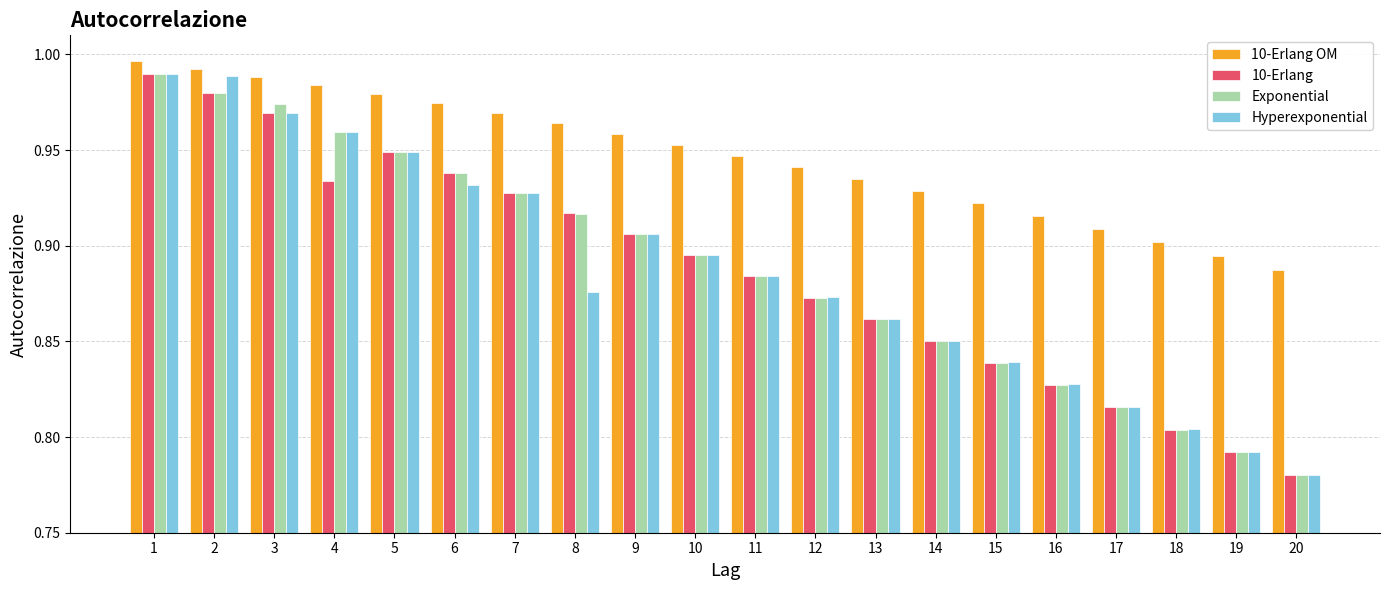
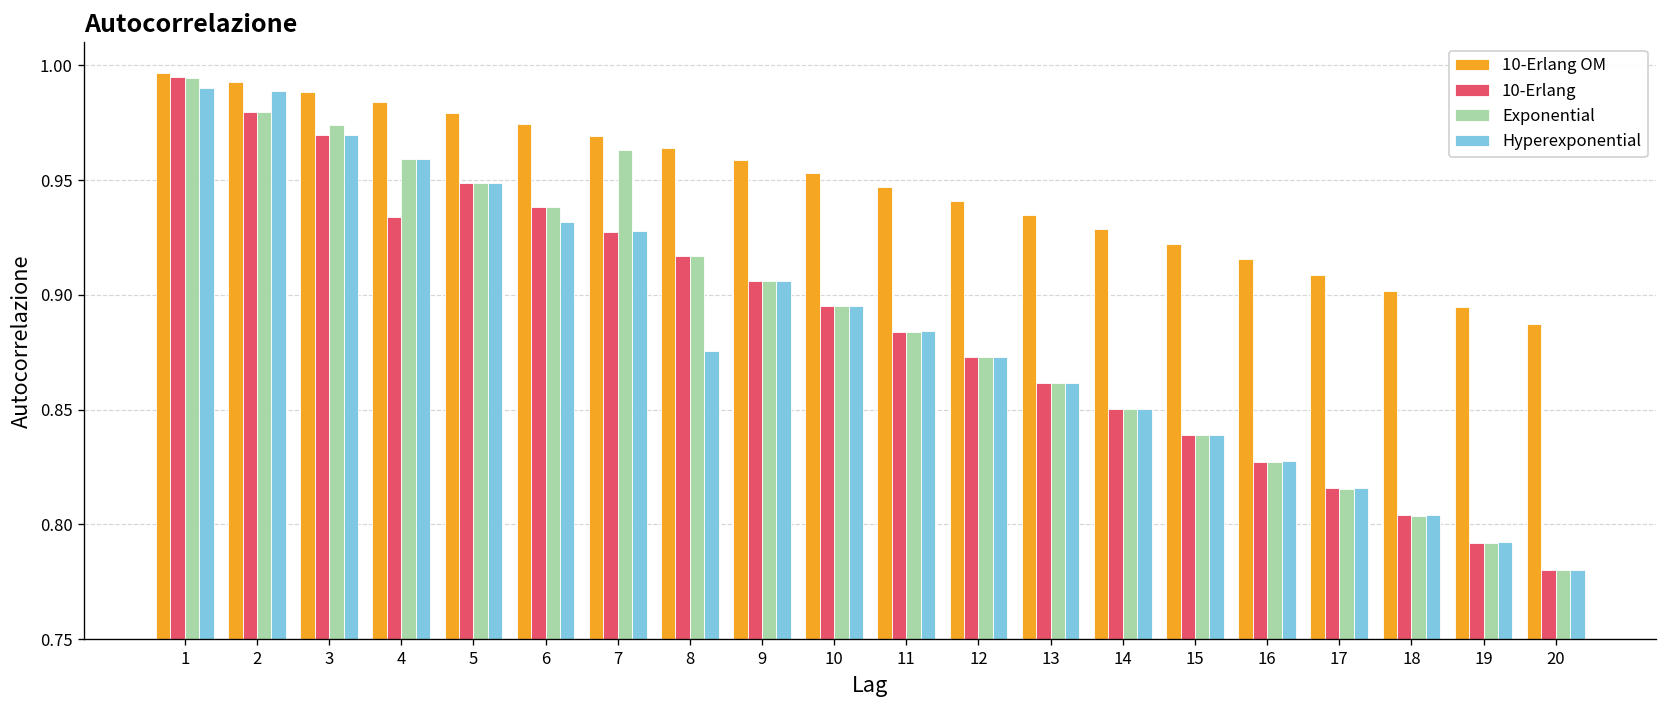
  {
    "10-Erlang OM": {
      "1": 0.996,
      "2": 0.993,
      "3": 0.988,
      "4": 0.984,
      "5": 0.979,
      "6": 0.974,
      "7": 0.969,
      "8": 0.964,
      "9": 0.959,
      "10": 0.953,
      "11": 0.947,
      "12": 0.941,
      "13": 0.935,
      "14": 0.929,
      "15": 0.922,
      "16": 0.916,
      "17": 0.909,
      "18": 0.902,
      "19": 0.895,
      "20": 0.887
    },
    "10-Erlang": {
-     "1": 0.990,
+     "1": 0.995,
      "2": 0.980,
      "3": 0.970,
      "4": 0.934,
      "5": 0.949,
      "6": 0.938,
      "7": 0.928,
      "8": 0.917,
      "9": 0.906,
      "10": 0.895,
      "11": 0.884,
      "12": 0.873,
      "13": 0.862,
      "14": 0.850,
      "15": 0.839,
      "16": 0.827,
      "17": 0.816,
      "18": 0.804,
      "19": 0.792,
      "20": 0.780
    },
    "Exponential": {
-     "1": 0.990,
+     "1": 0.994,
      "2": 0.980,
      "3": 0.974,
      "4": 0.959,
      "5": 0.949,
      "6": 0.938,
-     "7": 0.928,
+     "7": 0.963,
      "8": 0.917,
      "9": 0.906,
      "10": 0.895,
      "11": 0.884,
      "12": 0.873,
      "13": 0.862,
      "14": 0.850,
      "15": 0.839,
      "16": 0.827,
      "17": 0.816,
      "18": 0.804,
      "19": 0.792,
      "20": 0.780
    },
    "Hyperexponential": {
      "1": 0.990,
      "2": 0.989,
      "3": 0.970,
      "4": 0.959,
      "5": 0.949,
      "6": 0.932,
      "7": 0.928,
      "8": 0.876,
      "9": 0.906,
      "10": 0.895,
      "11": 0.884,
      "12": 0.873,
      "13": 0.862,
      "14": 0.850,
      "15": 0.839,
      "16": 0.828,
      "17": 0.816,
      "18": 0.804,
      "19": 0.792,
      "20": 0.780
    }
  }
